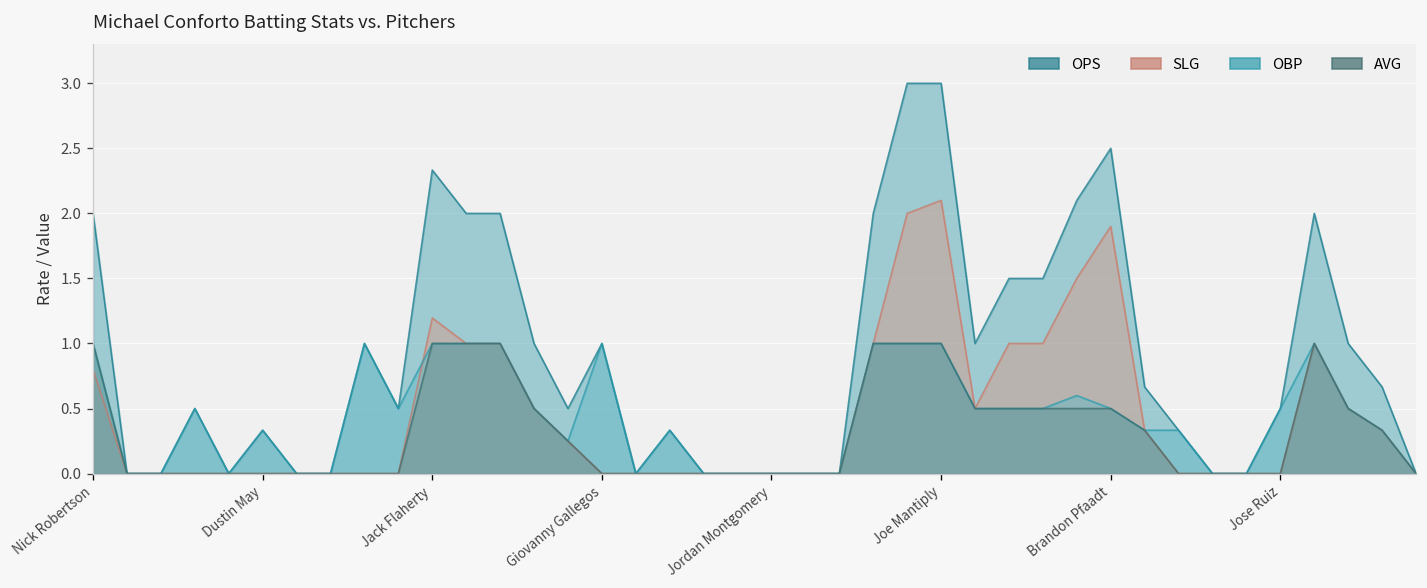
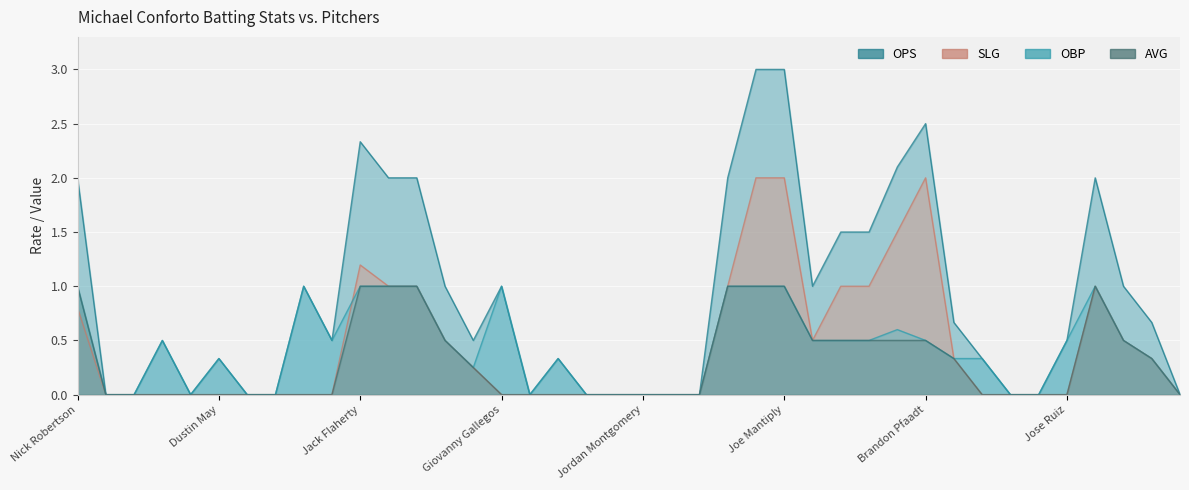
  {
    "SLG": {
      "Nick Robertson": 0.8,
      "Jack Flaherty": 1.2,
-     "Joe Mantiply": 2.1,
-     "Brandon Pfaadt": 1.9
+     "Joe Mantiply": 2.0,
+     "Brandon Pfaadt": 2.0
    }
  }
